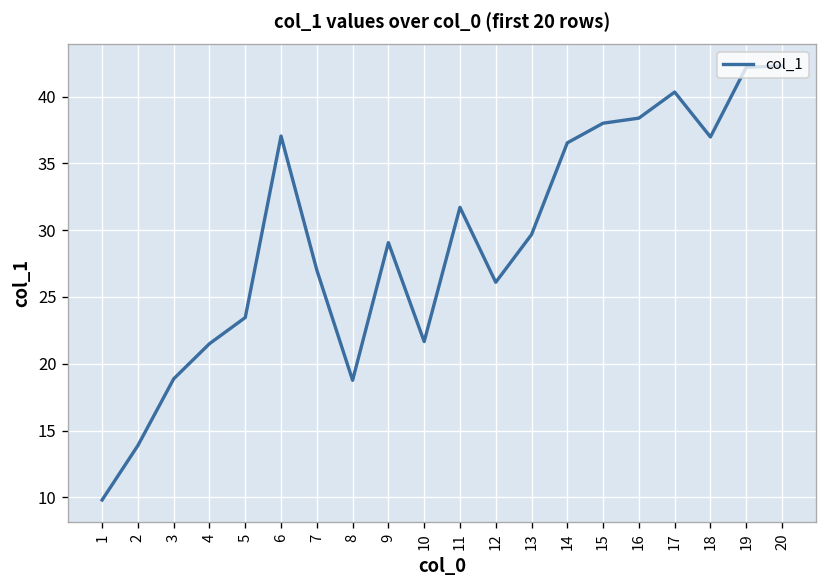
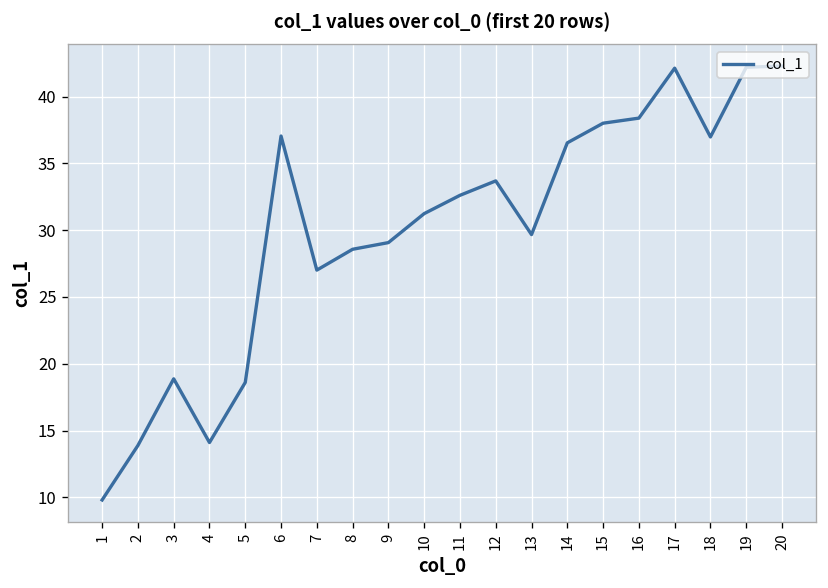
  {
    "1": 9.8,
    "2": 13.9,
    "3": 18.9,
-   "4": 21.5,
-   "5": 23.5,
+   "4": 14.1,
+   "5": 18.6,
    "6": 37.1,
    "7": 27.0,
-   "8": 18.8,
+   "8": 28.6,
    "9": 29.1,
-   "10": 21.7,
-   "11": 31.7,
-   "12": 26.1,
+   "10": 31.2,
+   "11": 32.6,
+   "12": 33.7,
    "13": 29.7,
    "14": 36.5,
    "15": 38.0,
    "16": 38.4,
-   "17": 40.3,
+   "17": 42.1,
    "18": 37.0
  }
